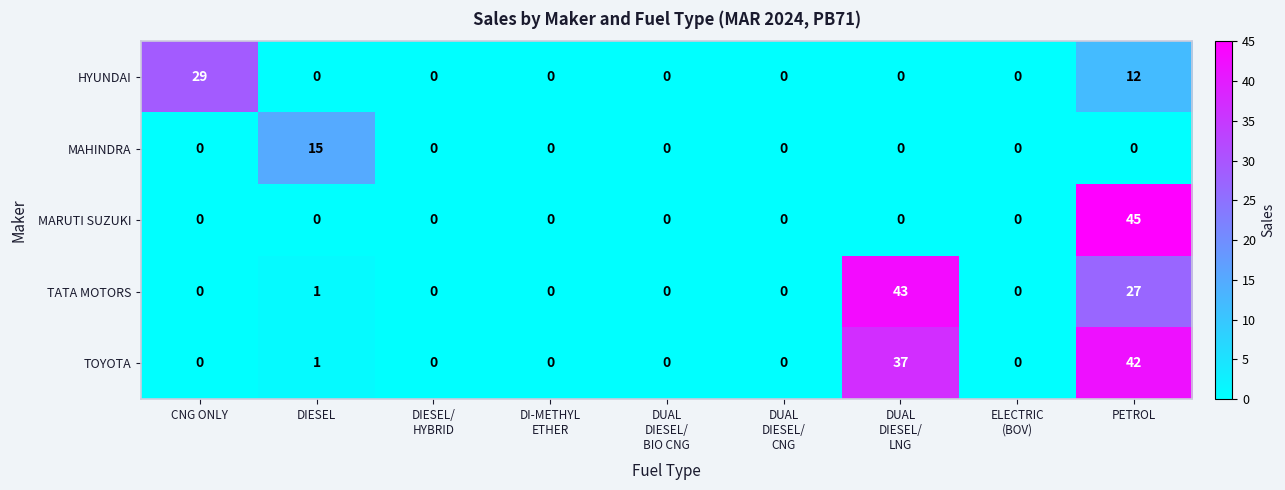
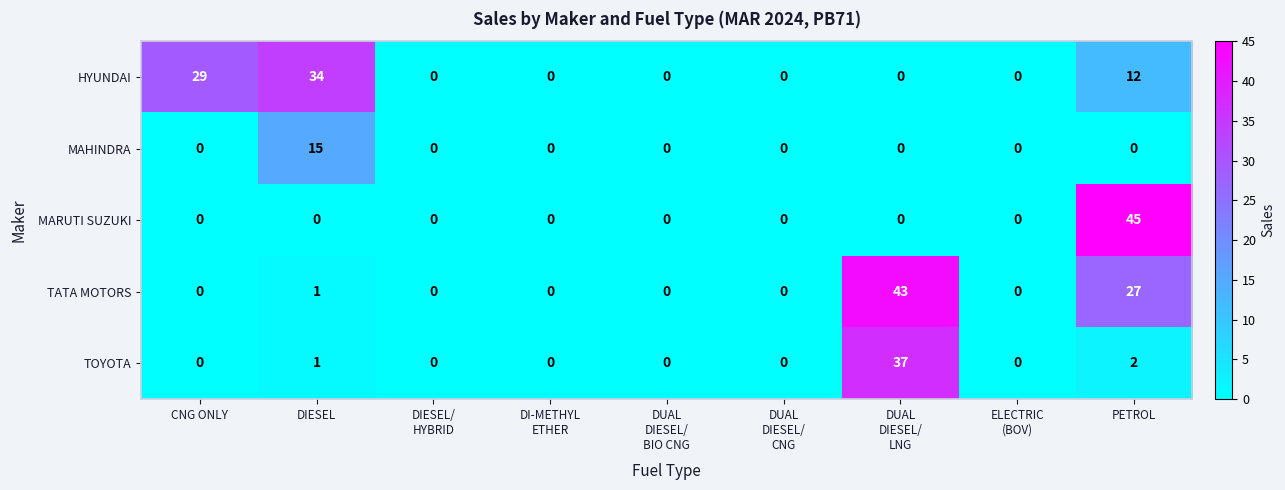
  {
    "HYUNDAI": {
      "CNG ONLY": 29,
-     "DIESEL": 0,
+     "DIESEL": 34,
      "DIESEL/ HYBRID": 0,
      "DI-METHYL ETHER": 0,
      "DUAL DIESEL/ BIO CNG": 0,
      "DUAL DIESEL/ CNG": 0,
      "DUAL DIESEL/ LNG": 0,
      "ELECTRIC (BOV)": 0,
      "PETROL": 12
    },
    "MAHINDRA": {
      "CNG ONLY": 0,
      "DIESEL": 15,
      "DIESEL/ HYBRID": 0,
      "DI-METHYL ETHER": 0,
      "DUAL DIESEL/ BIO CNG": 0,
      "DUAL DIESEL/ CNG": 0,
      "DUAL DIESEL/ LNG": 0,
      "ELECTRIC (BOV)": 0,
      "PETROL": 0
    },
    "MARUTI SUZUKI": {
      "CNG ONLY": 0,
      "DIESEL": 0,
      "DIESEL/ HYBRID": 0,
      "DI-METHYL ETHER": 0,
      "DUAL DIESEL/ BIO CNG": 0,
      "DUAL DIESEL/ CNG": 0,
      "DUAL DIESEL/ LNG": 0,
      "ELECTRIC (BOV)": 0,
      "PETROL": 45
    },
    "TATA MOTORS": {
      "CNG ONLY": 0,
      "DIESEL": 1,
      "DIESEL/ HYBRID": 0,
      "DI-METHYL ETHER": 0,
      "DUAL DIESEL/ BIO CNG": 0,
      "DUAL DIESEL/ CNG": 0,
      "DUAL DIESEL/ LNG": 43,
      "ELECTRIC (BOV)": 0,
      "PETROL": 27
    },
    "TOYOTA": {
      "CNG ONLY": 0,
      "DIESEL": 1,
      "DIESEL/ HYBRID": 0,
      "DI-METHYL ETHER": 0,
      "DUAL DIESEL/ BIO CNG": 0,
      "DUAL DIESEL/ CNG": 0,
      "DUAL DIESEL/ LNG": 37,
      "ELECTRIC (BOV)": 0,
-     "PETROL": 42
+     "PETROL": 2
    }
  }
